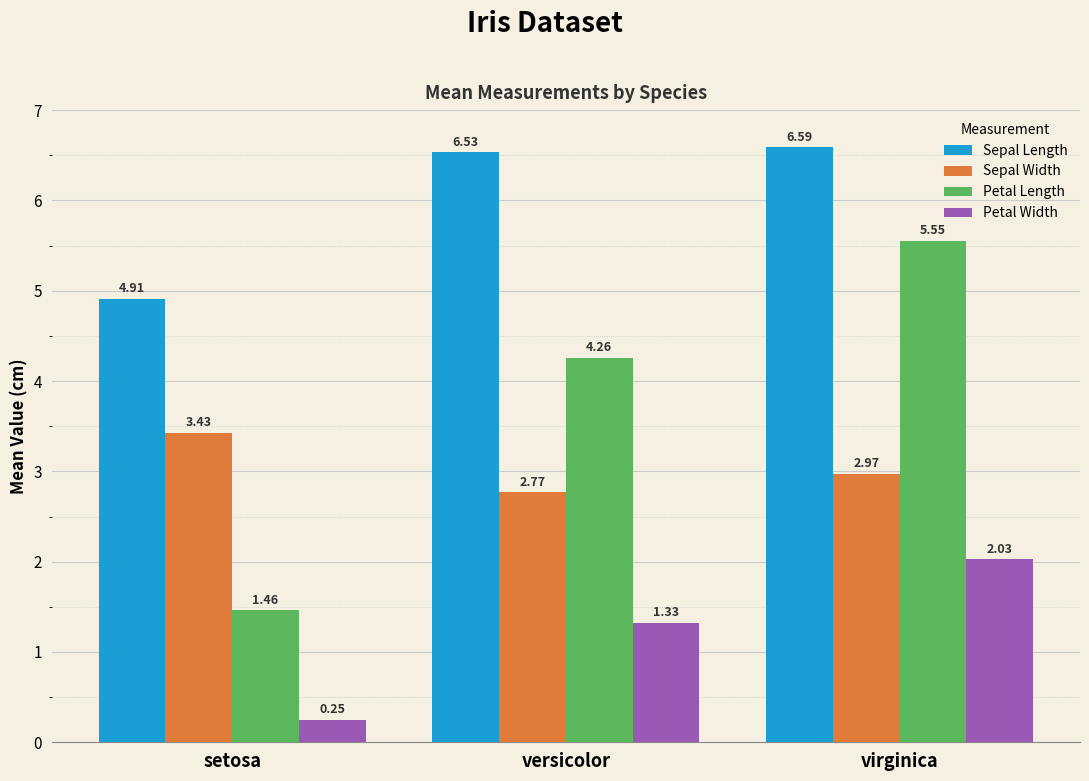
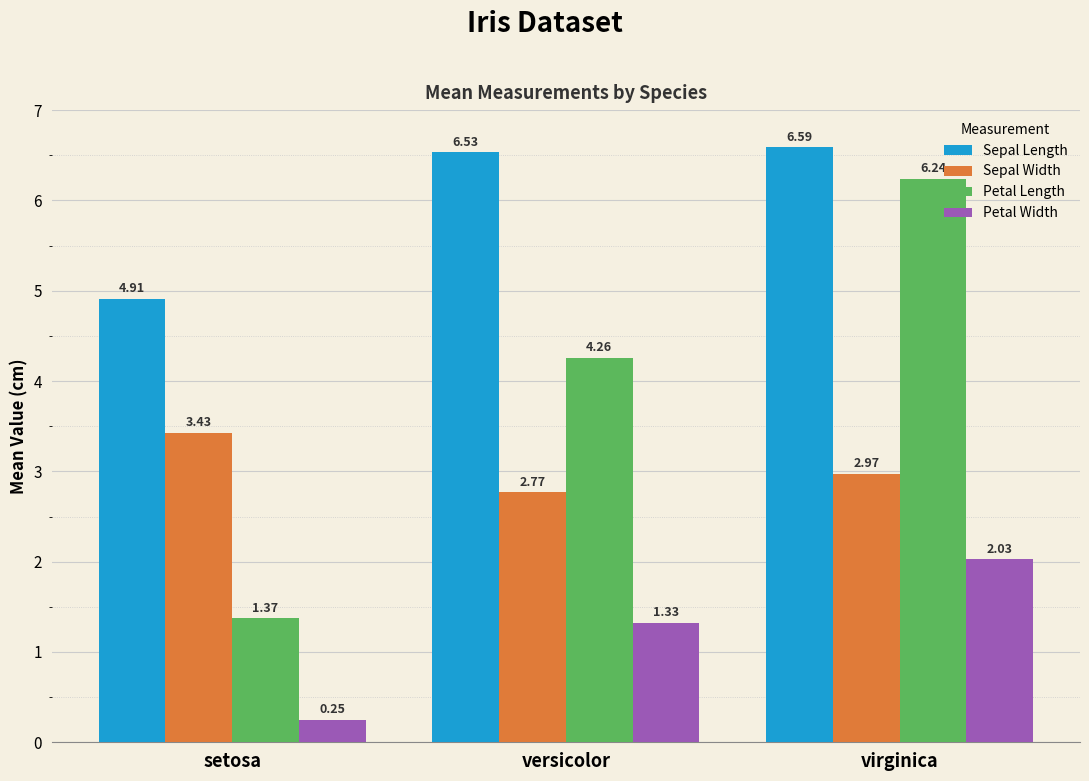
  {
    "Sepal Length": {
      "setosa": 4.91,
      "versicolor": 6.53,
      "virginica": 6.59
    },
    "Sepal Width": {
      "setosa": 3.43,
      "versicolor": 2.77,
      "virginica": 2.97
    },
    "Petal Length": {
-     "setosa": 1.46,
+     "setosa": 1.37,
      "versicolor": 4.26,
-     "virginica": 5.55
+     "virginica": 6.24
    },
    "Petal Width": {
      "setosa": 0.25,
      "versicolor": 1.33,
      "virginica": 2.03
    }
  }
